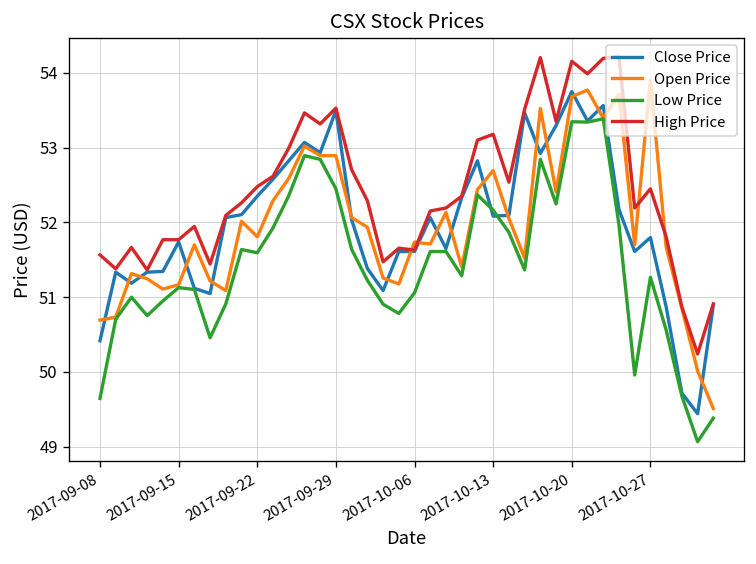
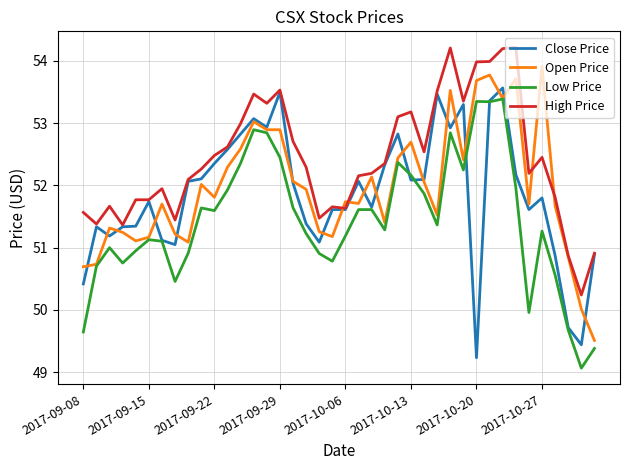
  {
    "Close Price": {
      "2017-09-08": 50.4,
      "2017-09-22": 52.4,
      "2017-10-13": 52.1,
-     "2017-10-20": 53.8,
+     "2017-10-20": 49.2,
      "2017-10-27": 51.8
    },
    "Open Price": {
      "2017-09-08": 50.7,
      "2017-09-22": 51.8,
      "2017-09-29": 52.9,
      "2017-10-06": 51.7,
      "2017-10-13": 52.7,
      "2017-10-20": 53.7
    },
    "Low Price": {
      "2017-09-08": 49.6,
      "2017-09-22": 51.6,
      "2017-09-29": 52.4,
-     "2017-10-06": 51.1,
+     "2017-10-06": 51.2,
      "2017-10-13": 52.2,
      "2017-10-20": 53.3,
      "2017-10-27": 51.3
    },
    "High Price": {
      "2017-09-08": 51.6,
      "2017-09-22": 52.5,
      "2017-10-13": 53.2,
-     "2017-10-20": 54.2,
+     "2017-10-20": 54.0,
      "2017-10-27": 52.4
    }
  }
